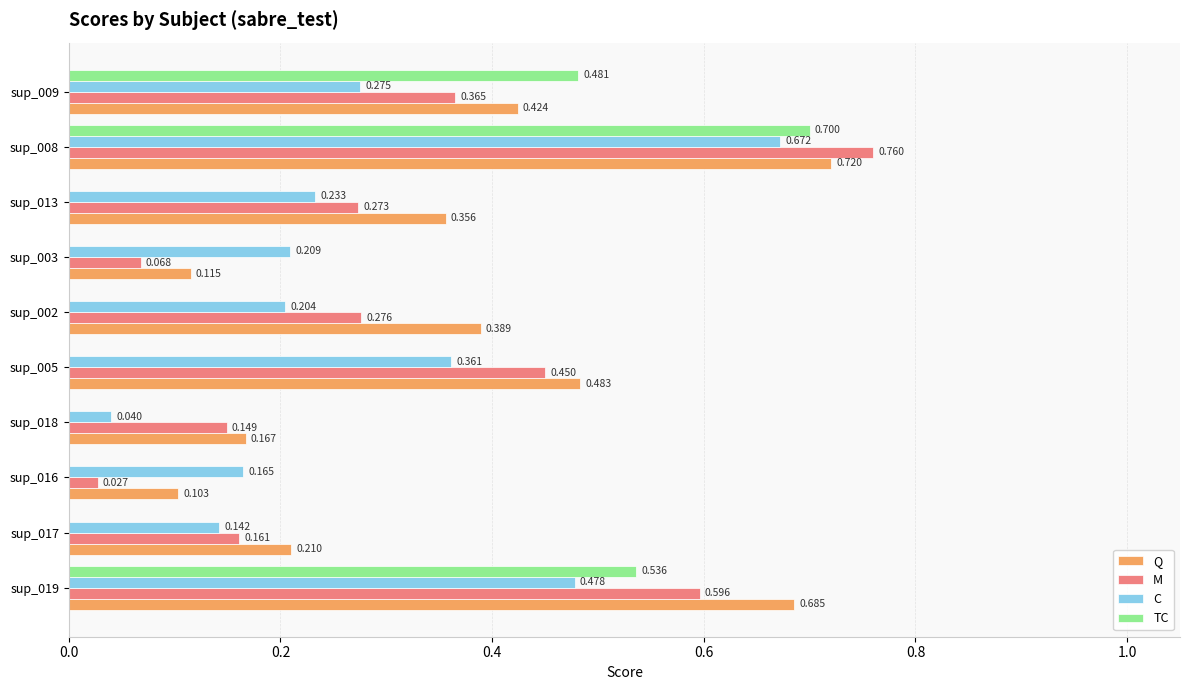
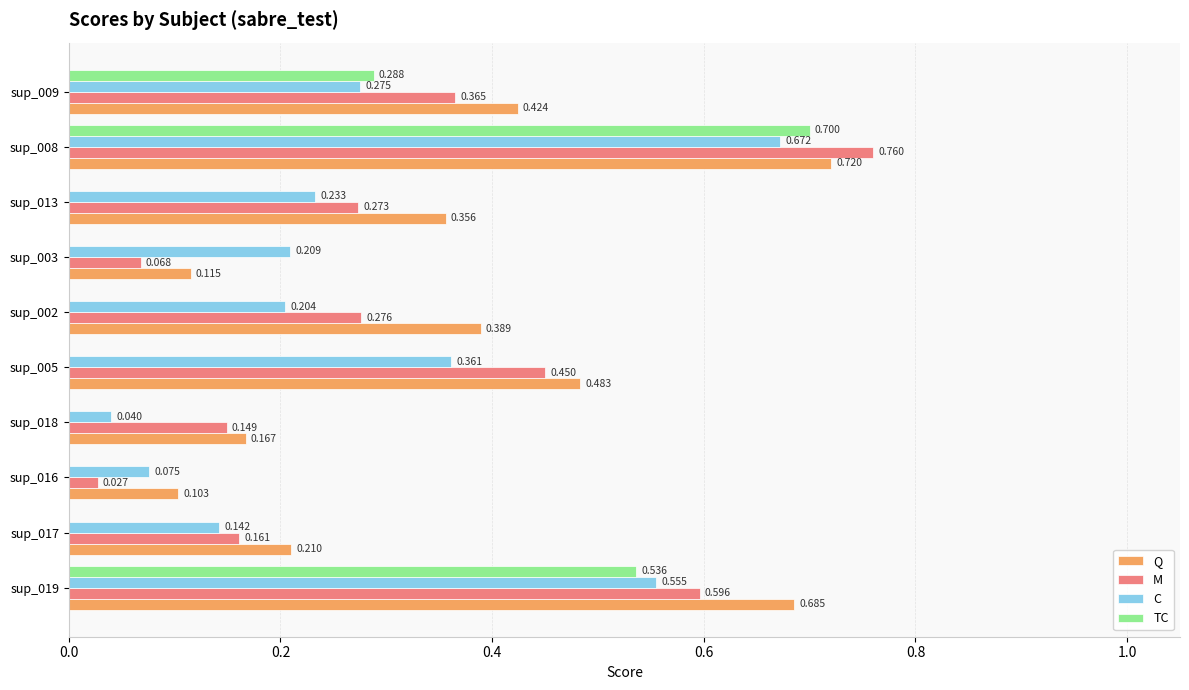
  {
    "C": {
      "sup_009": 0.275,
      "sup_008": 0.672,
      "sup_013": 0.233,
      "sup_003": 0.209,
      "sup_002": 0.204,
      "sup_005": 0.361,
      "sup_018": 0.040,
-     "sup_016": 0.165,
+     "sup_016": 0.075,
      "sup_017": 0.142,
-     "sup_019": 0.478
+     "sup_019": 0.555
    },
    "TC": {
-     "sup_009": 0.481,
+     "sup_009": 0.288,
      "sup_008": 0.700,
      "sup_019": 0.536
    }
  }
